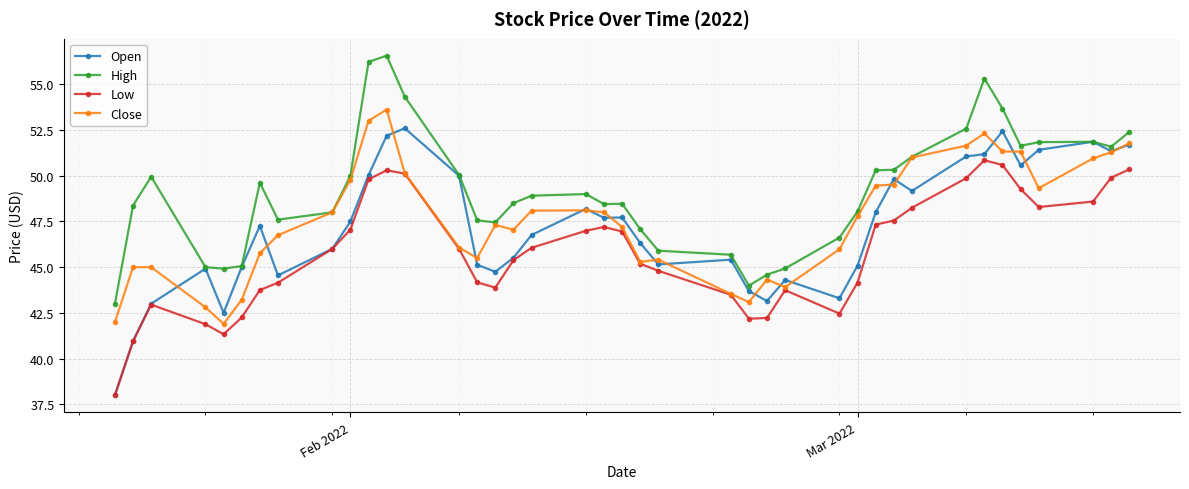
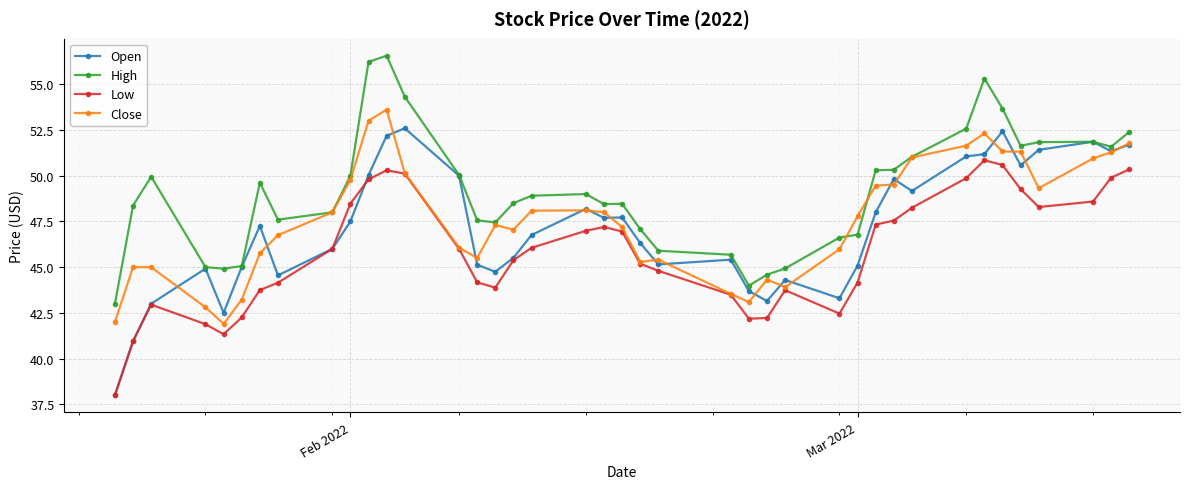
  {
    "Open": {
      "Feb 2022": 47.5,
      "Mar 2022": 45.1
    },
    "High": {
      "Feb 2022": 50.0,
-     "Mar 2022": 48.1
+     "Mar 2022": 46.8
    },
    "Low": {
-     "Feb 2022": 47.1,
+     "Feb 2022": 48.5,
      "Mar 2022": 44.2
    },
    "Close": {
      "Feb 2022": 49.8,
      "Mar 2022": 47.8
    }
  }
